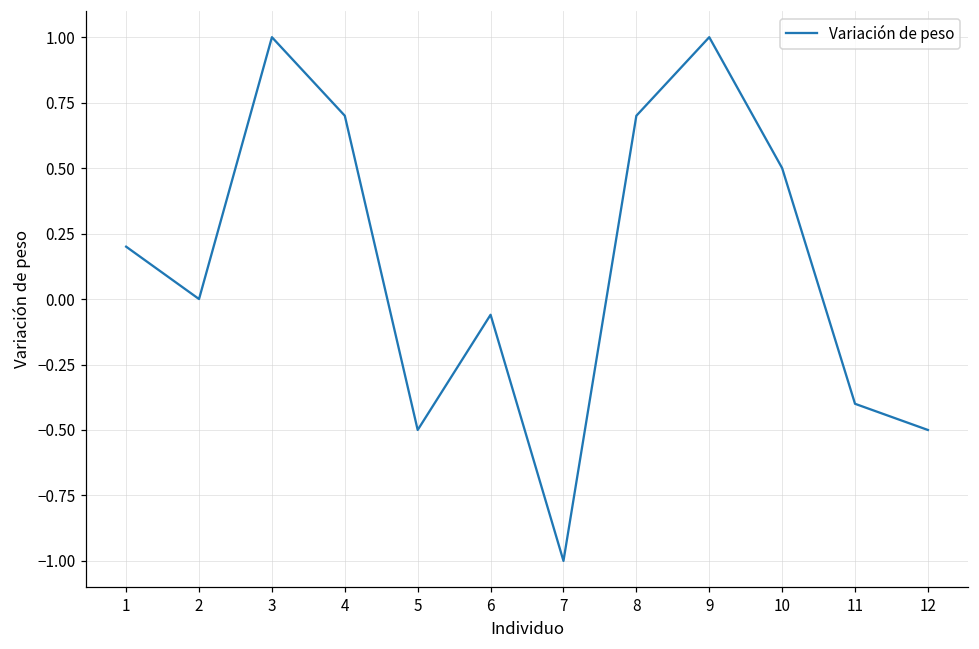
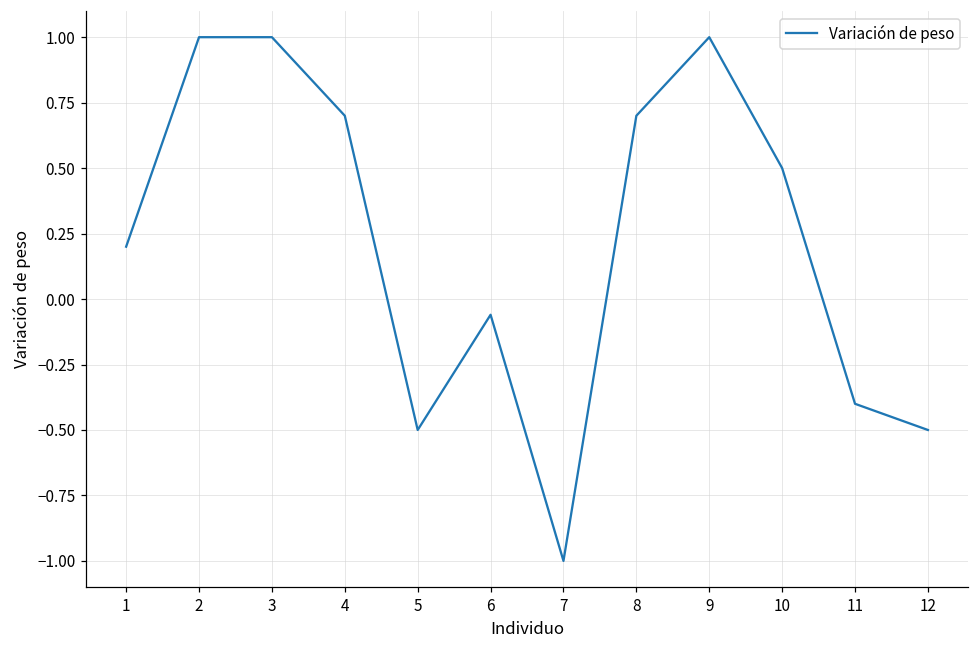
  {
    "1": 0.20,
-   "2": 0,
+   "2": 1,
    "3": 1,
    "4": 0.70,
    "5": -0.50,
    "6": -0.06,
    "7": -1,
    "8": 0.70,
    "9": 1,
    "10": 0.50,
    "11": -0.40,
    "12": -0.50
  }
